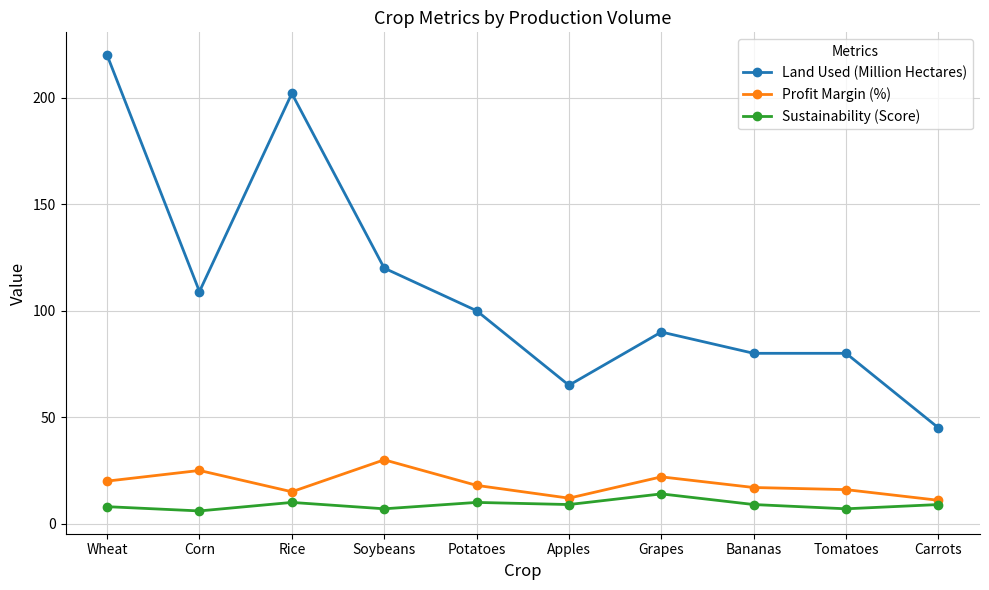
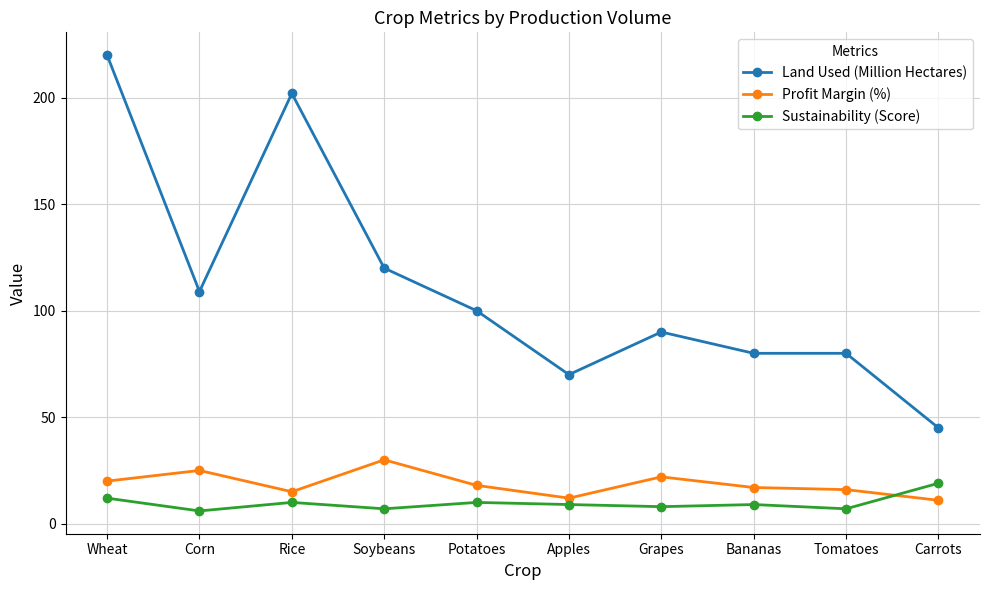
  {
    "Land Used (Million Hectares)": {
      "Wheat": 220,
      "Corn": 109,
      "Rice": 202,
      "Soybeans": 120,
      "Potatoes": 100,
-     "Apples": 65,
+     "Apples": 70,
      "Grapes": 90,
      "Bananas": 80,
      "Tomatoes": 80,
      "Carrots": 45
    },
    "Profit Margin (%)": {
      "Wheat": 20,
      "Corn": 25,
      "Rice": 15,
      "Soybeans": 30,
      "Potatoes": 18,
      "Apples": 12,
      "Grapes": 22,
      "Bananas": 17,
      "Tomatoes": 16,
      "Carrots": 11
    },
    "Sustainability (Score)": {
-     "Wheat": 8,
+     "Wheat": 12,
      "Corn": 6,
      "Rice": 10,
      "Soybeans": 7,
      "Potatoes": 10,
      "Apples": 9,
-     "Grapes": 14,
+     "Grapes": 8,
      "Bananas": 9,
      "Tomatoes": 7,
-     "Carrots": 9
+     "Carrots": 19
    }
  }
